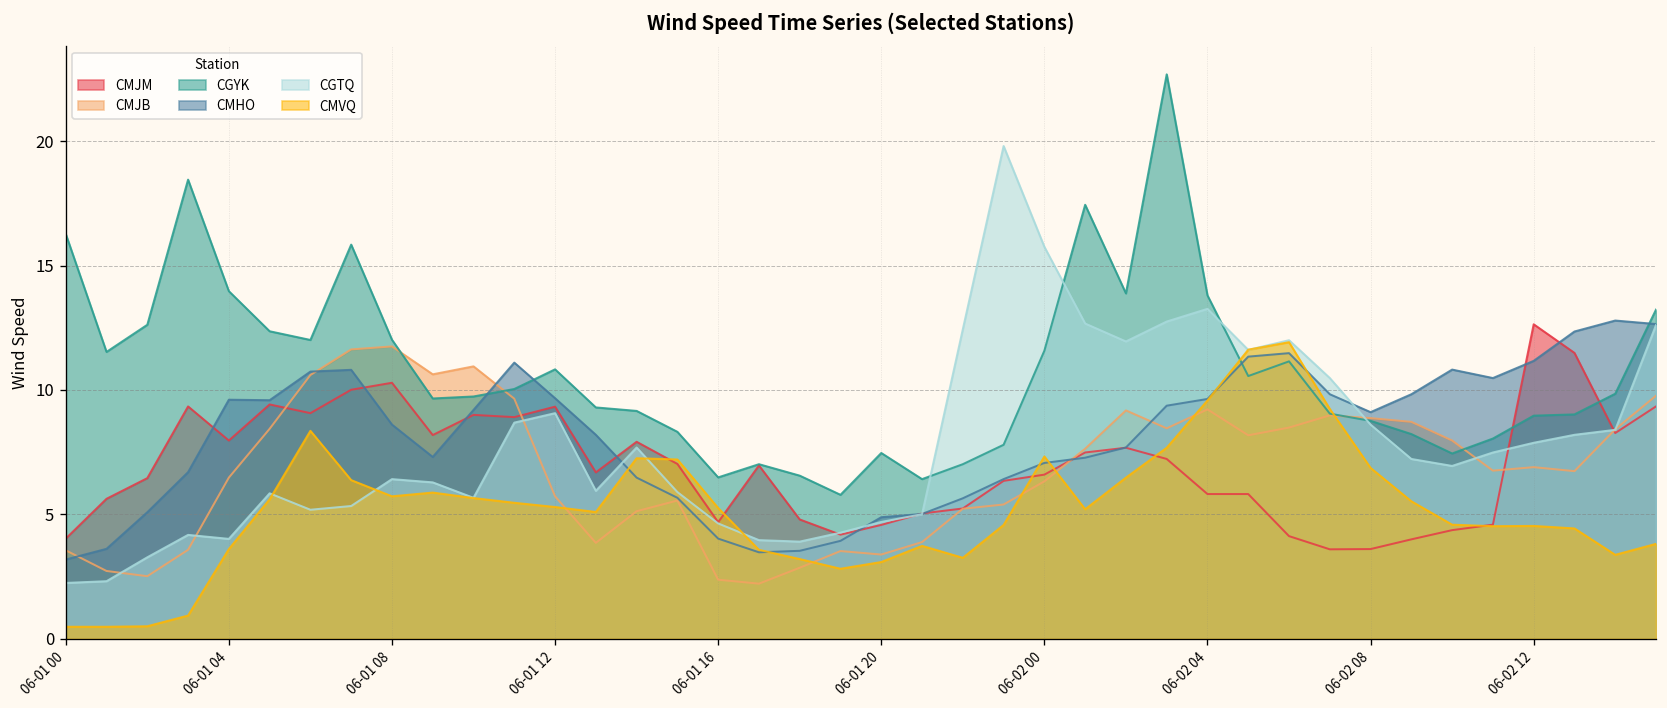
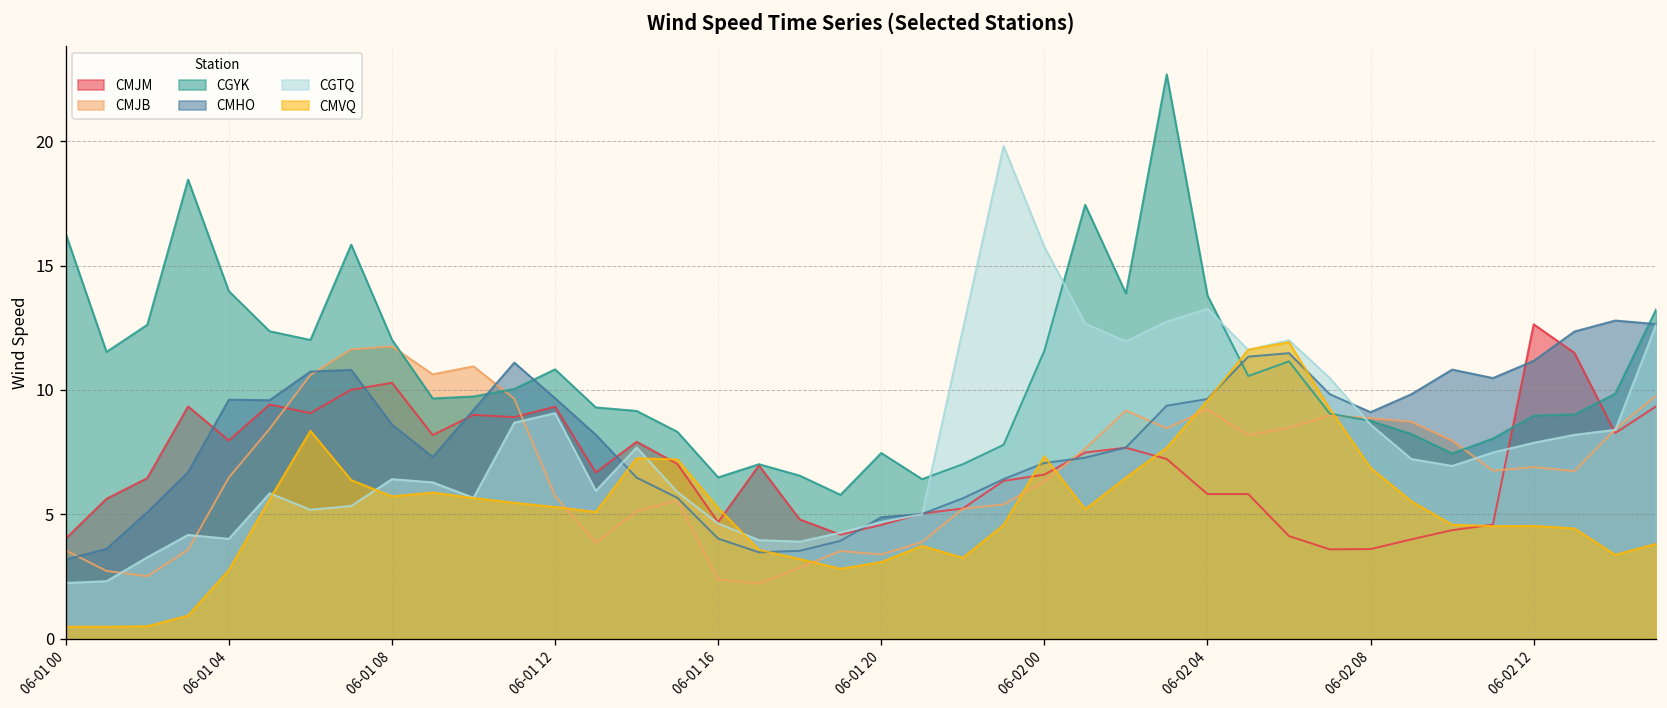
  {
    "CMJM": {
      "06-01 00": 4.0,
      "06-01 04": 8.0,
      "06-01 08": 10.3,
      "06-01 12": 9.3,
      "06-02 00": 6.6,
      "06-02 04": 5.8,
      "06-02 08": 3.6,
      "06-02 12": 12.6
    },
    "CMJB": {
      "06-01 00": 3.6,
      "06-01 04": 6.5,
      "06-01 08": 11.8,
      "06-01 12": 5.7,
      "06-01 16": 2.4,
      "06-01 20": 3.4,
      "06-02 00": 6.3,
      "06-02 04": 9.2,
      "06-02 12": 6.9
    },
    "CGTQ": {
      "06-01 00": 2.3,
      "06-01 04": 4.0,
      "06-01 08": 6.4,
      "06-01 12": 9.1,
      "06-02 00": 15.8,
      "06-02 04": 13.3,
      "06-02 08": 8.6,
      "06-02 12": 7.9
    },
    "CMVQ": {
      "06-01 00": 0.5,
-     "06-01 04": 3.6,
+     "06-01 04": 2.8,
      "06-01 08": 5.7,
      "06-01 12": 5.3,
      "06-01 16": 5.3,
      "06-01 20": 3.1,
      "06-02 00": 7.3,
      "06-02 08": 6.9,
      "06-02 12": 4.5
    }
  }
